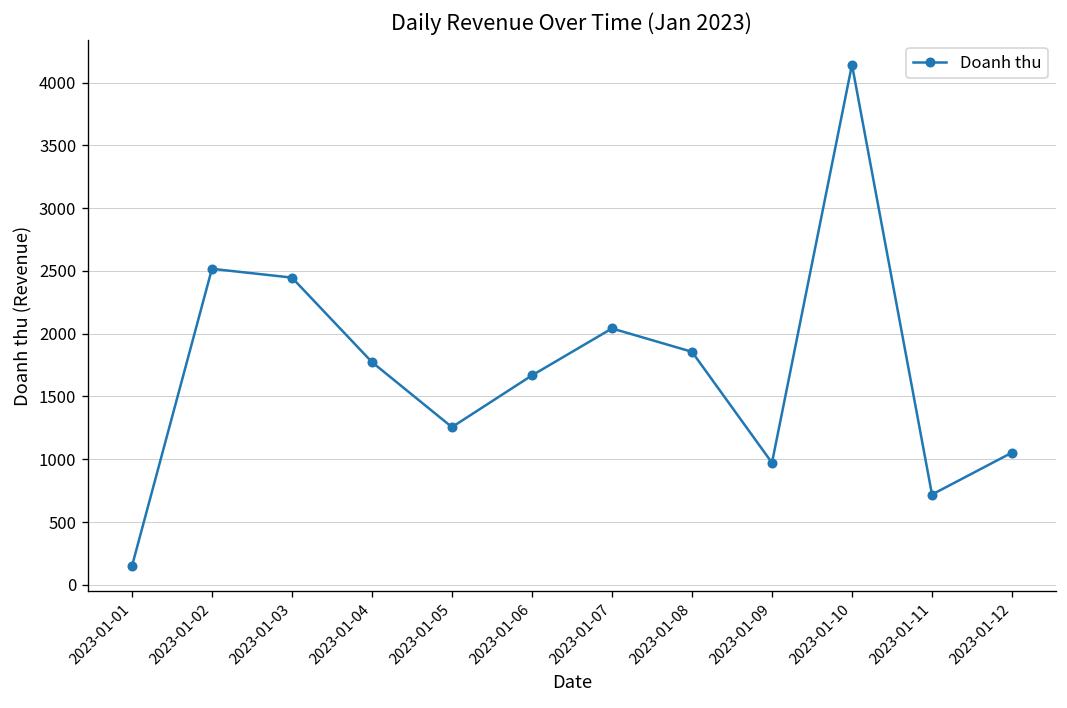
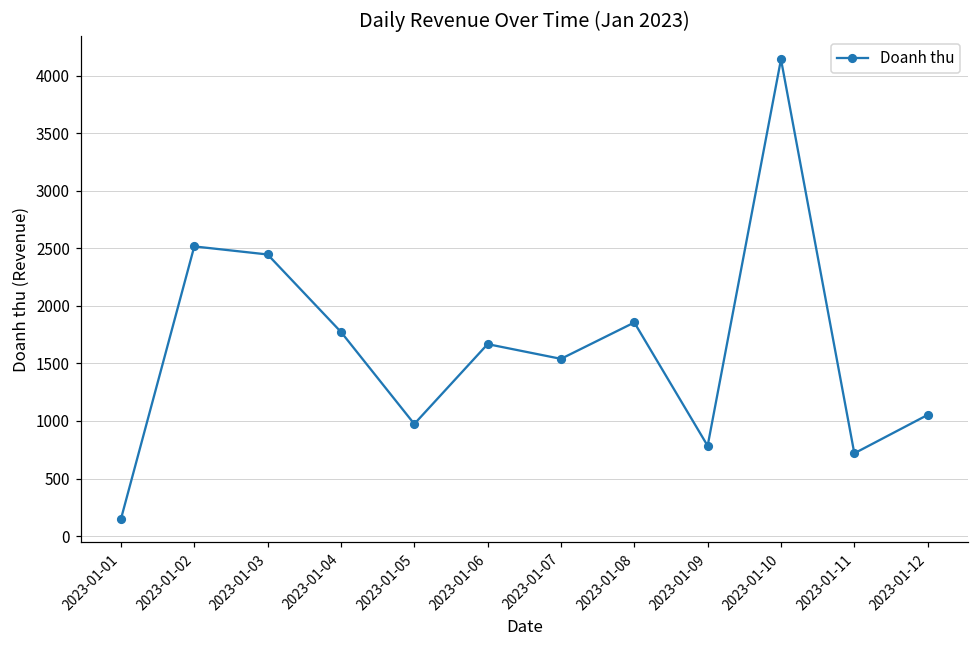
  {
    "2023-01-01": 150,
    "2023-01-02": 2520,
    "2023-01-03": 2450,
    "2023-01-04": 1770,
-   "2023-01-05": 1260,
+   "2023-01-05": 970,
    "2023-01-06": 1670,
-   "2023-01-07": 2040,
+   "2023-01-07": 1540,
    "2023-01-08": 1860,
-   "2023-01-09": 970,
+   "2023-01-09": 780,
    "2023-01-10": 4140,
    "2023-01-11": 720,
    "2023-01-12": 1050
  }
